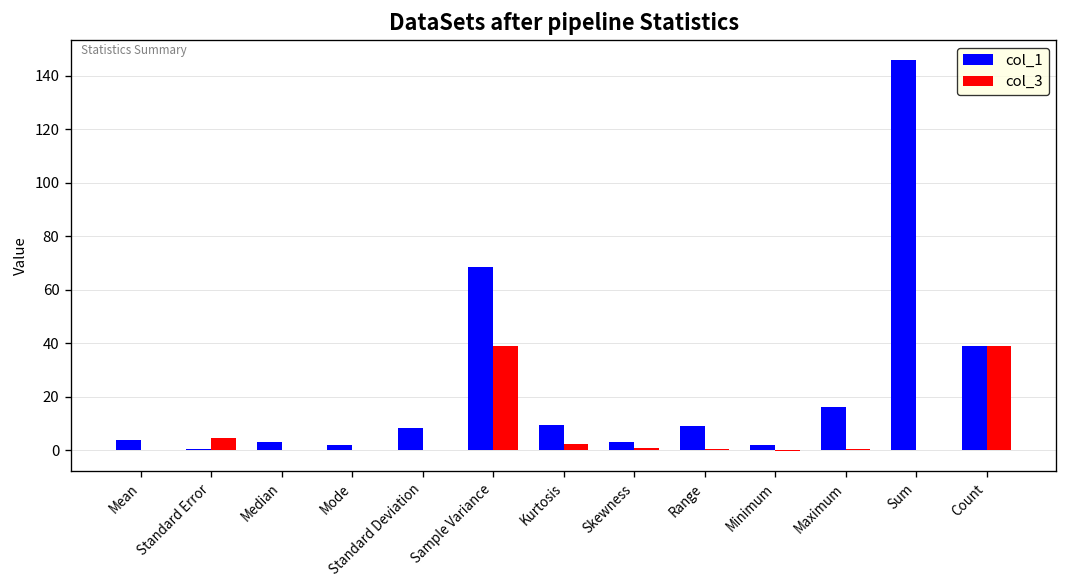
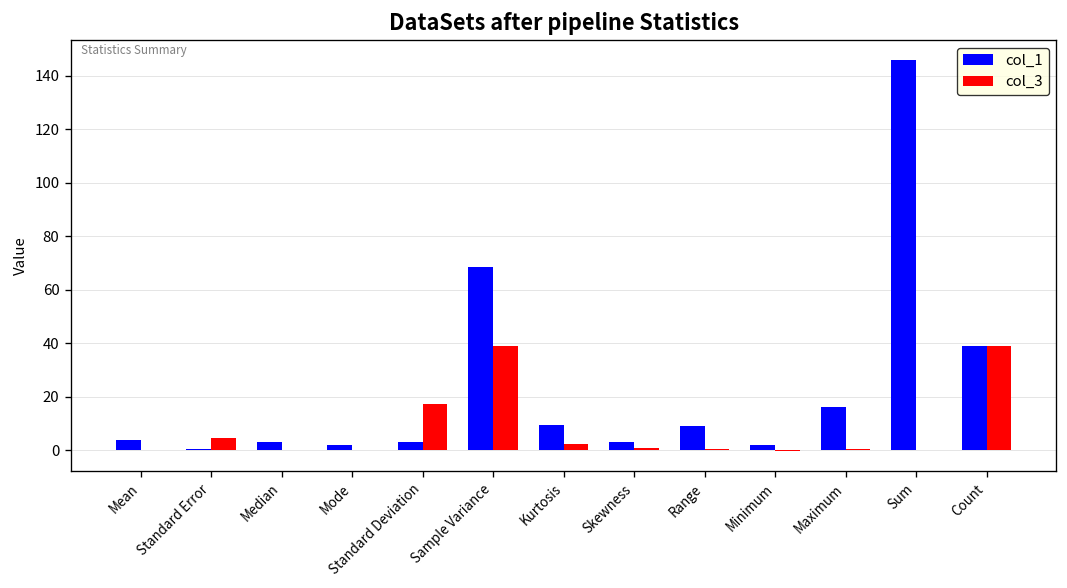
  {
    "col_1": {
      "Mean": 4,
      "Median": 3,
      "Mode": 2,
-     "Standard Deviation": 8,
+     "Standard Deviation": 3,
      "Sample Variance": 68,
      "Kurtosis": 10,
      "Skewness": 3,
      "Range": 9,
      "Minimum": 2,
      "Maximum": 16,
      "Sum": 146,
      "Count": 39
    },
    "col_3": {
      "Standard Error": 4,
      "Median": 0,
      "Mode": 0,
-     "Standard Deviation": 0,
+     "Standard Deviation": 17,
      "Sample Variance": 39,
      "Kurtosis": 2,
      "Count": 39
    }
  }
